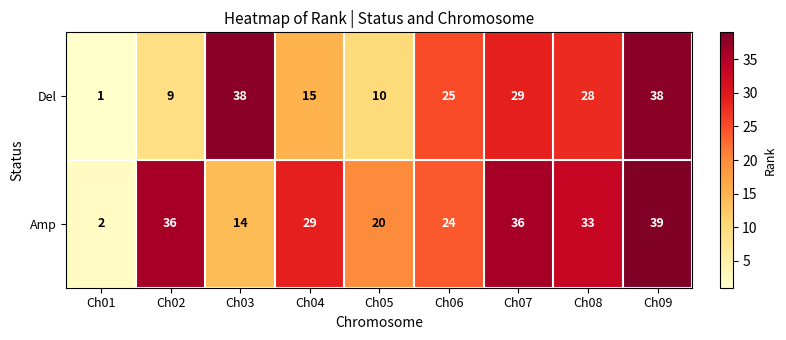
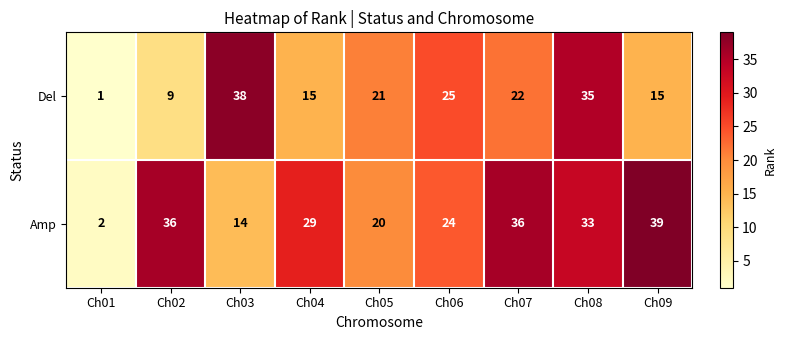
  {
    "Del": {
      "Ch01": 1,
      "Ch02": 9,
      "Ch03": 38,
      "Ch04": 15,
-     "Ch05": 10,
+     "Ch05": 21,
      "Ch06": 25,
-     "Ch07": 29,
-     "Ch08": 28,
-     "Ch09": 38
+     "Ch07": 22,
+     "Ch08": 35,
+     "Ch09": 15
    },
    "Amp": {
      "Ch01": 2,
      "Ch02": 36,
      "Ch03": 14,
      "Ch04": 29,
      "Ch05": 20,
      "Ch06": 24,
      "Ch07": 36,
      "Ch08": 33,
      "Ch09": 39
    }
  }
